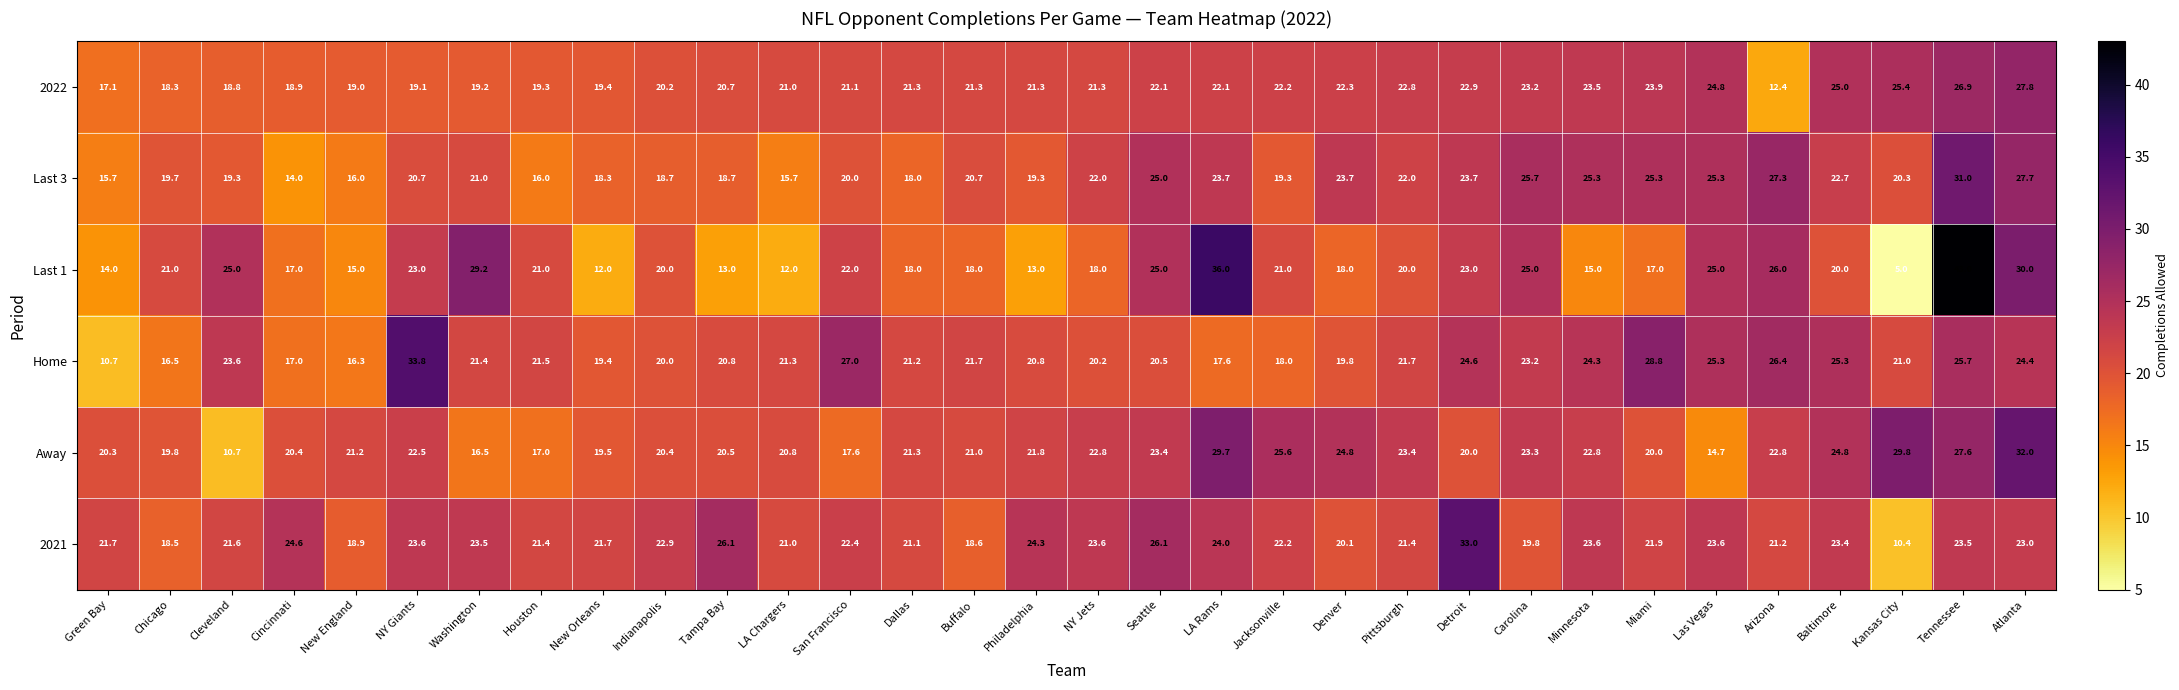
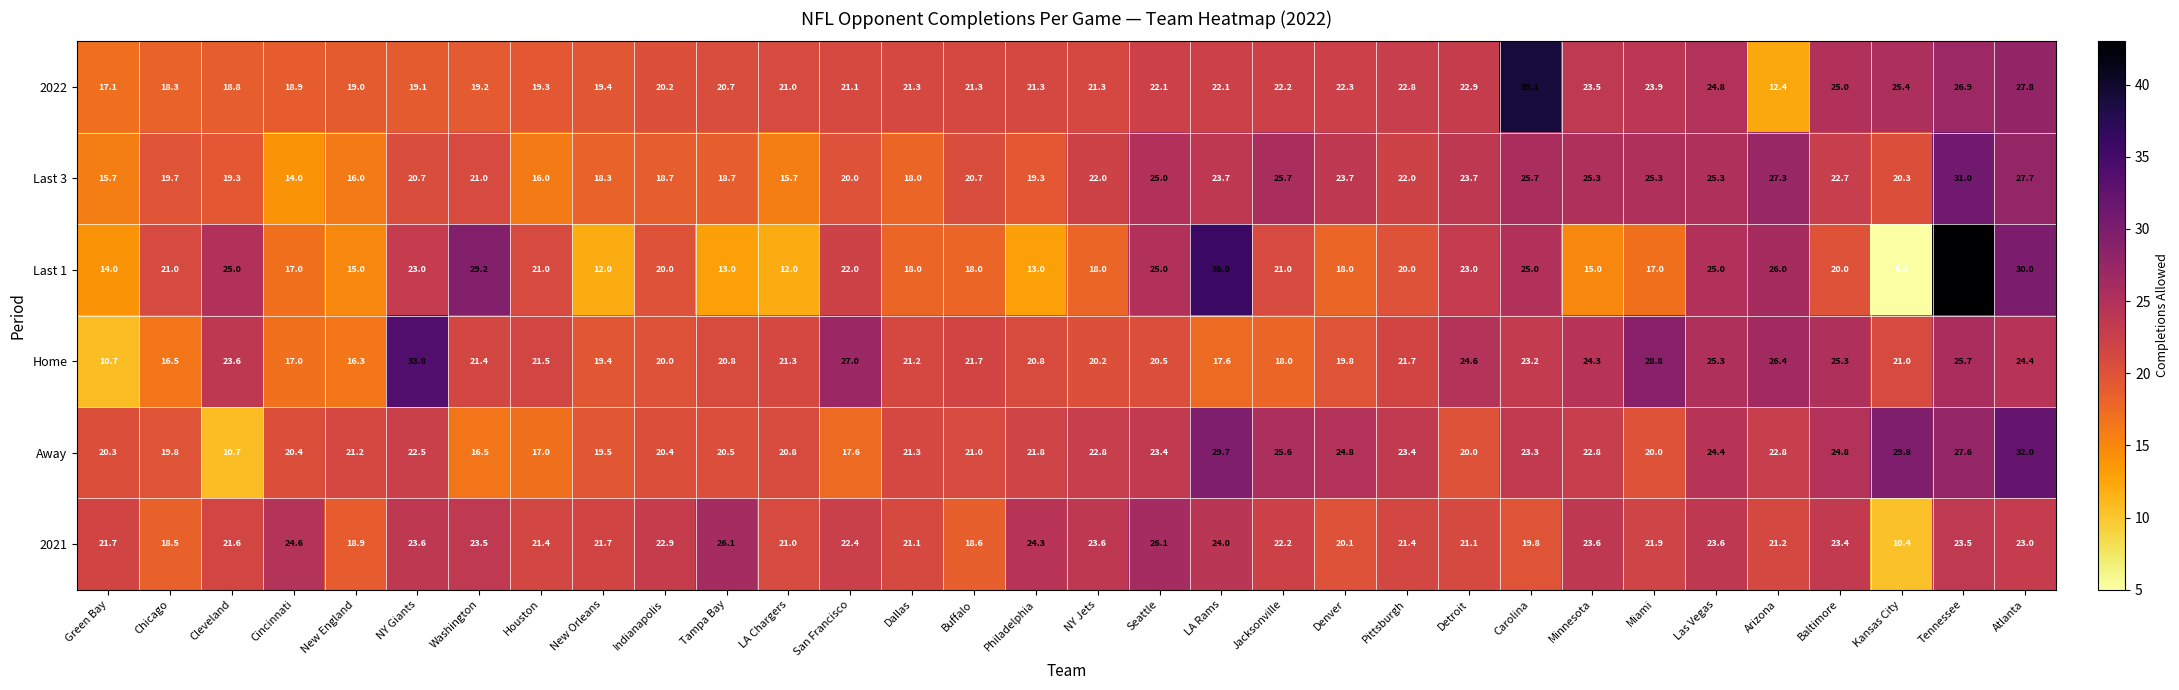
  {
    "2022": {
      "Green Bay": 17.1,
      "Chicago": 18.3,
      "Cleveland": 18.8,
      "Cincinnati": 18.9,
      "New England": 19.0,
      "NY Giants": 19.1,
      "Washington": 19.2,
      "Houston": 19.3,
      "New Orleans": 19.4,
      "Indianapolis": 20.2,
      "Tampa Bay": 20.7,
      "LA Chargers": 21.0,
      "San Francisco": 21.1,
      "Dallas": 21.3,
      "Buffalo": 21.3,
      "Philadelphia": 21.3,
      "NY Jets": 21.3,
      "Seattle": 22.1,
      "LA Rams": 22.1,
      "Jacksonville": 22.2,
      "Denver": 22.3,
      "Pittsburgh": 22.8,
      "Detroit": 22.9,
-     "Carolina": 23.2,
+     "Carolina": 39.1,
      "Minnesota": 23.5,
      "Miami": 23.9,
      "Las Vegas": 24.8,
      "Arizona": 12.4,
      "Baltimore": 25.0,
      "Kansas City": 25.4,
      "Tennessee": 26.9,
      "Atlanta": 27.8
    },
    "Last 3": {
      "Green Bay": 15.7,
      "Chicago": 19.7,
      "Cleveland": 19.3,
      "Cincinnati": 14.0,
      "New England": 16.0,
      "NY Giants": 20.7,
      "Washington": 21.0,
      "Houston": 16.0,
      "New Orleans": 18.3,
      "Indianapolis": 18.7,
      "Tampa Bay": 18.7,
      "LA Chargers": 15.7,
      "San Francisco": 20.0,
      "Dallas": 18.0,
      "Buffalo": 20.7,
      "Philadelphia": 19.3,
      "NY Jets": 22.0,
      "Seattle": 25.0,
      "LA Rams": 23.7,
-     "Jacksonville": 19.3,
+     "Jacksonville": 25.7,
      "Denver": 23.7,
      "Pittsburgh": 22.0,
      "Detroit": 23.7,
      "Carolina": 25.7,
      "Minnesota": 25.3,
      "Miami": 25.3,
      "Las Vegas": 25.3,
      "Arizona": 27.3,
      "Baltimore": 22.7,
      "Kansas City": 20.3,
      "Tennessee": 31.0,
      "Atlanta": 27.7
    },
    "Last 1": {
      "Green Bay": 14.0,
      "Chicago": 21.0,
      "Cleveland": 25.0,
      "Cincinnati": 17.0,
      "New England": 15.0,
      "NY Giants": 23.0,
      "Washington": 29.2,
      "Houston": 21.0,
      "New Orleans": 12.0,
      "Indianapolis": 20.0,
      "Tampa Bay": 13.0,
      "LA Chargers": 12.0,
      "San Francisco": 22.0,
      "Dallas": 18.0,
      "Buffalo": 18.0,
      "Philadelphia": 13.0,
      "NY Jets": 18.0,
      "Seattle": 25.0,
      "LA Rams": 36.0,
      "Jacksonville": 21.0,
      "Denver": 18.0,
      "Pittsburgh": 20.0,
      "Detroit": 23.0,
      "Carolina": 25.0,
      "Minnesota": 15.0,
      "Miami": 17.0,
      "Las Vegas": 25.0,
      "Arizona": 26.0,
      "Baltimore": 20.0,
      "Kansas City": 5.0,
      "Atlanta": 30.0
    },
    "Home": {
      "Green Bay": 10.7,
      "Chicago": 16.5,
      "Cleveland": 23.6,
      "Cincinnati": 17.0,
      "New England": 16.3,
      "NY Giants": 33.8,
      "Washington": 21.4,
      "Houston": 21.5,
      "New Orleans": 19.4,
      "Indianapolis": 20.0,
      "Tampa Bay": 20.8,
      "LA Chargers": 21.3,
      "San Francisco": 27.0,
      "Dallas": 21.2,
      "Buffalo": 21.7,
      "Philadelphia": 20.8,
      "NY Jets": 20.2,
      "Seattle": 20.5,
      "LA Rams": 17.6,
      "Jacksonville": 18.0,
      "Denver": 19.8,
      "Pittsburgh": 21.7,
      "Detroit": 24.6,
      "Carolina": 23.2,
      "Minnesota": 24.3,
      "Miami": 28.8,
      "Las Vegas": 25.3,
      "Arizona": 26.4,
      "Baltimore": 25.3,
      "Kansas City": 21.0,
      "Tennessee": 25.7,
      "Atlanta": 24.4
    },
    "Away": {
      "Green Bay": 20.3,
      "Chicago": 19.8,
      "Cleveland": 10.7,
      "Cincinnati": 20.4,
      "New England": 21.2,
      "NY Giants": 22.5,
      "Washington": 16.5,
      "Houston": 17.0,
      "New Orleans": 19.5,
      "Indianapolis": 20.4,
      "Tampa Bay": 20.5,
      "LA Chargers": 20.8,
      "San Francisco": 17.6,
      "Dallas": 21.3,
      "Buffalo": 21.0,
      "Philadelphia": 21.8,
      "NY Jets": 22.8,
      "Seattle": 23.4,
      "LA Rams": 29.7,
      "Jacksonville": 25.6,
      "Denver": 24.8,
      "Pittsburgh": 23.4,
      "Detroit": 20.0,
      "Carolina": 23.3,
      "Minnesota": 22.8,
      "Miami": 20.0,
-     "Las Vegas": 14.7,
+     "Las Vegas": 24.4,
      "Arizona": 22.8,
      "Baltimore": 24.8,
      "Kansas City": 29.8,
      "Tennessee": 27.6,
      "Atlanta": 32.0
    },
    "2021": {
      "Green Bay": 21.7,
      "Chicago": 18.5,
      "Cleveland": 21.6,
      "Cincinnati": 24.6,
      "New England": 18.9,
      "NY Giants": 23.6,
      "Washington": 23.5,
      "Houston": 21.4,
      "New Orleans": 21.7,
      "Indianapolis": 22.9,
      "Tampa Bay": 26.1,
      "LA Chargers": 21.0,
      "San Francisco": 22.4,
      "Dallas": 21.1,
      "Buffalo": 18.6,
      "Philadelphia": 24.3,
      "NY Jets": 23.6,
      "Seattle": 26.1,
      "LA Rams": 24.0,
      "Jacksonville": 22.2,
      "Denver": 20.1,
      "Pittsburgh": 21.4,
-     "Detroit": 33.0,
+     "Detroit": 21.1,
      "Carolina": 19.8,
      "Minnesota": 23.6,
      "Miami": 21.9,
      "Las Vegas": 23.6,
      "Arizona": 21.2,
      "Baltimore": 23.4,
      "Kansas City": 10.4,
      "Tennessee": 23.5,
      "Atlanta": 23.0
    }
  }
